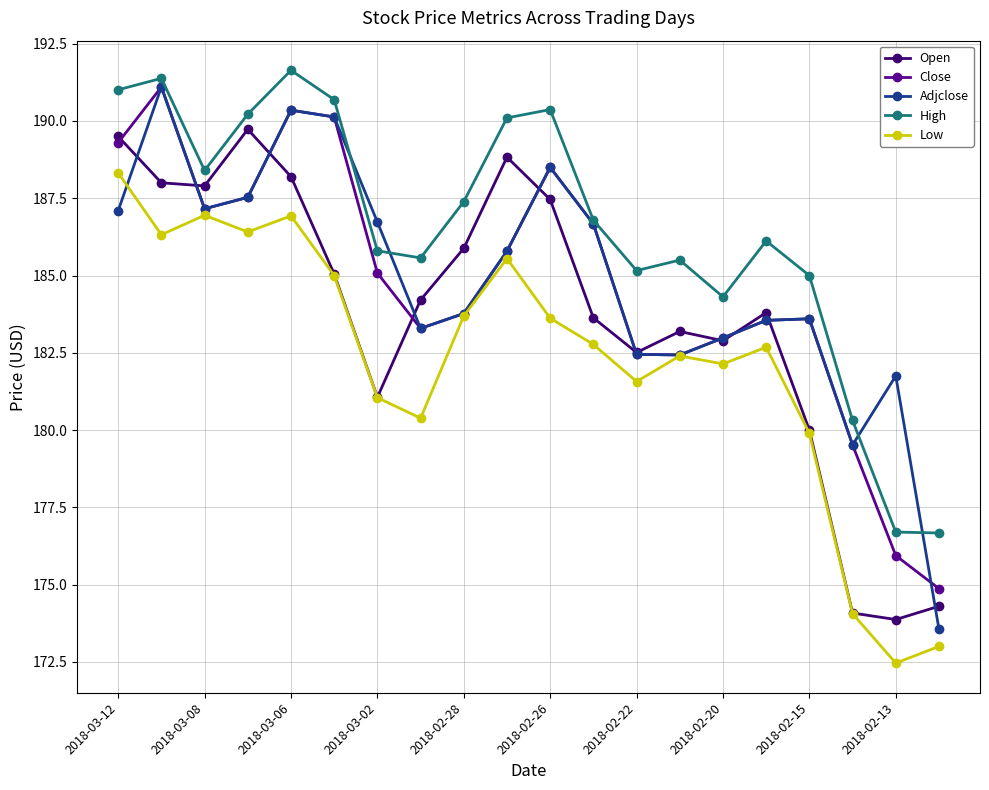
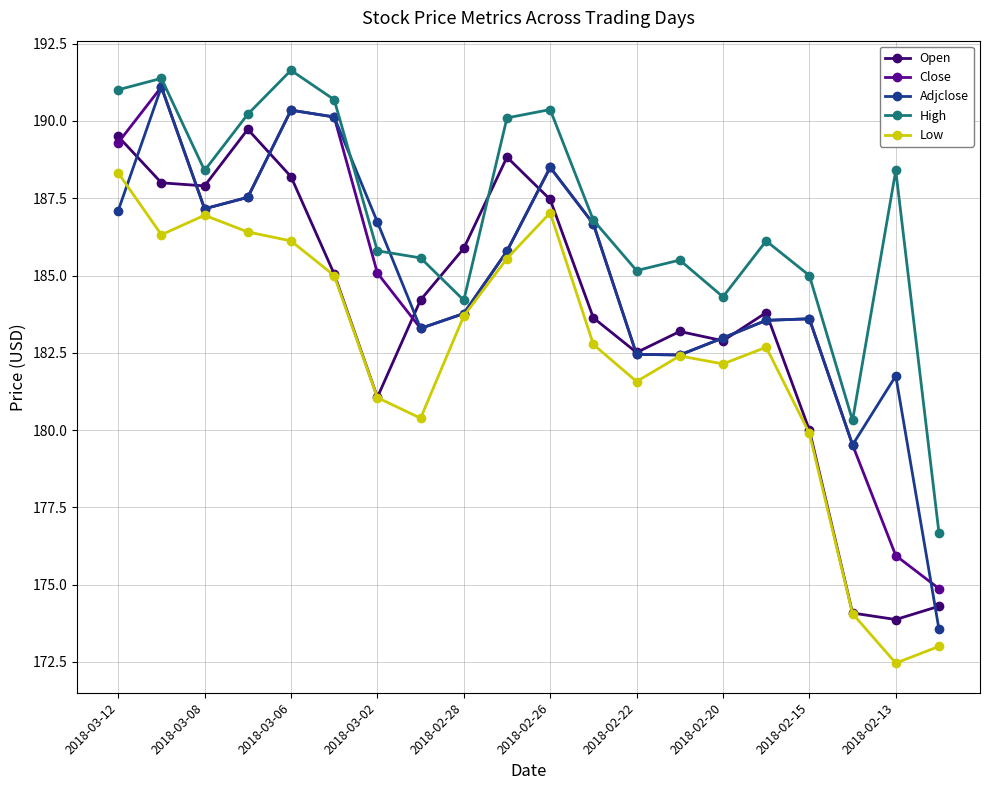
  {
    "Adjclose": {
      "2018-03-12": 187.1,
      "2018-03-02": 186.7,
      "2018-02-13": 181.8
    },
    "High": {
      "2018-03-12": 191.0,
      "2018-03-08": 188.4,
      "2018-03-06": 191.6,
      "2018-03-02": 185.8,
-     "2018-02-28": 187.4,
+     "2018-02-28": 184.2,
      "2018-02-26": 190.4,
      "2018-02-22": 185.2,
      "2018-02-20": 184.3,
      "2018-02-15": 185.0,
-     "2018-02-13": 176.7
+     "2018-02-13": 188.4
    },
    "Low": {
      "2018-03-12": 188.3,
      "2018-03-08": 187.0,
-     "2018-03-06": 186.9,
-     "2018-02-26": 183.6,
+     "2018-03-06": 186.1,
+     "2018-02-26": 187.0,
      "2018-02-22": 181.6,
      "2018-02-20": 182.1,
      "2018-02-15": 179.9,
      "2018-02-13": 172.5
    }
  }
